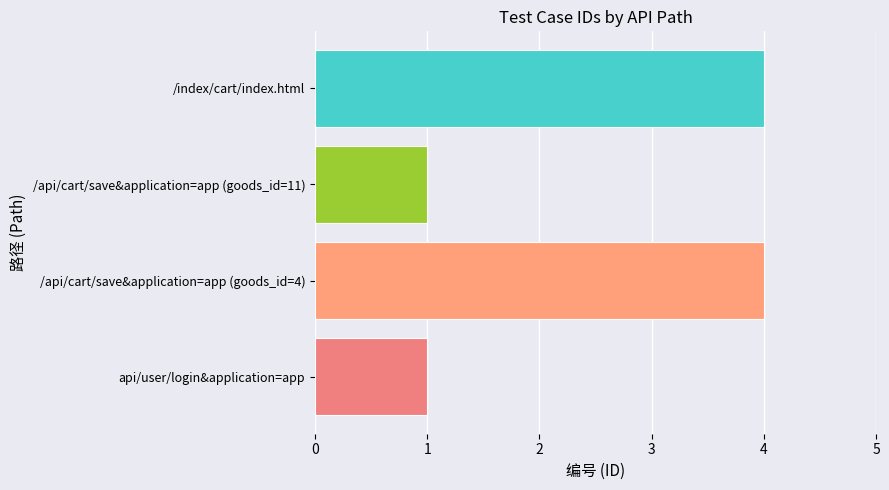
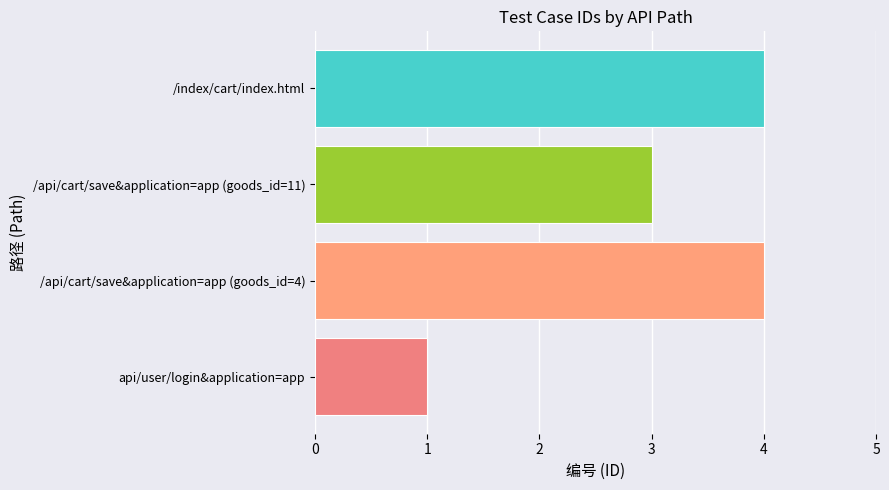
  {
    "/index/cart/index.html": 4,
-   "/api/cart/save&application=app (goods_id=11)": 1,
+   "/api/cart/save&application=app (goods_id=11)": 3,
    "/api/cart/save&application=app (goods_id=4)": 4,
    "api/user/login&application=app": 1
  }
